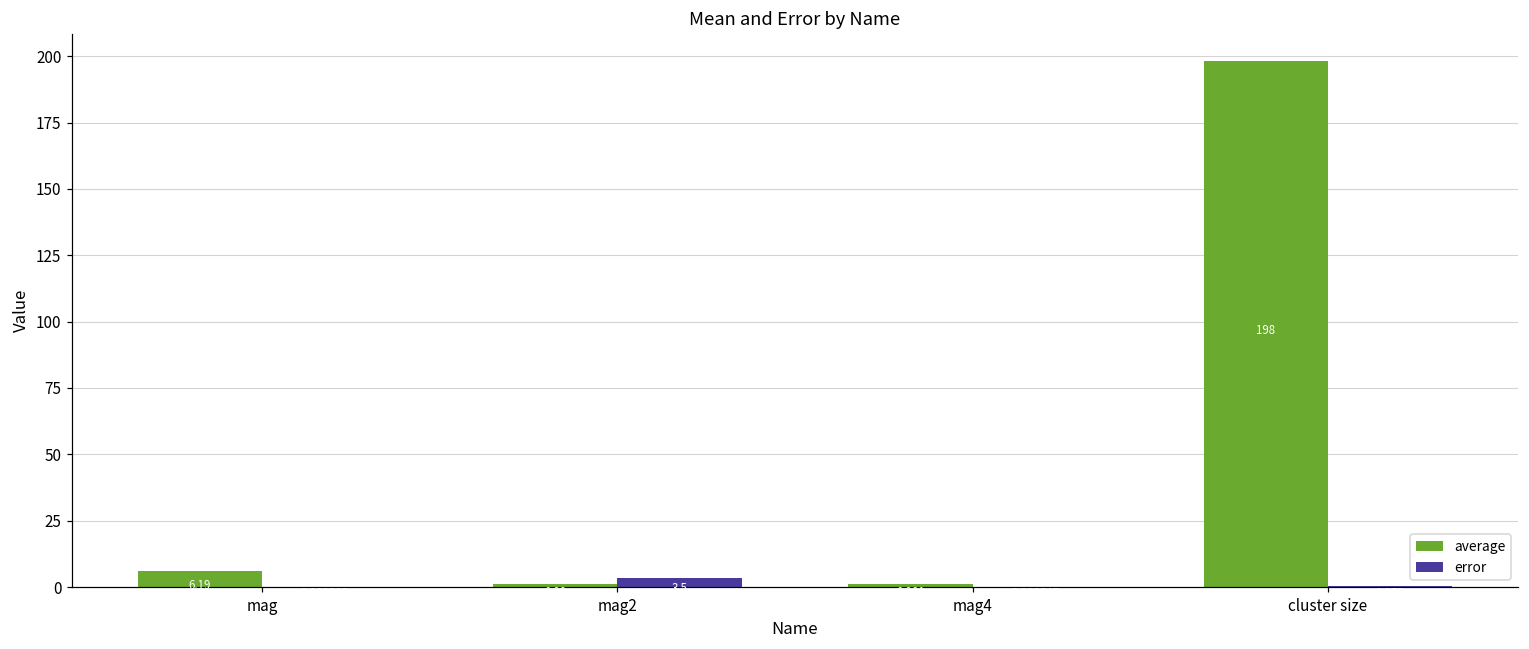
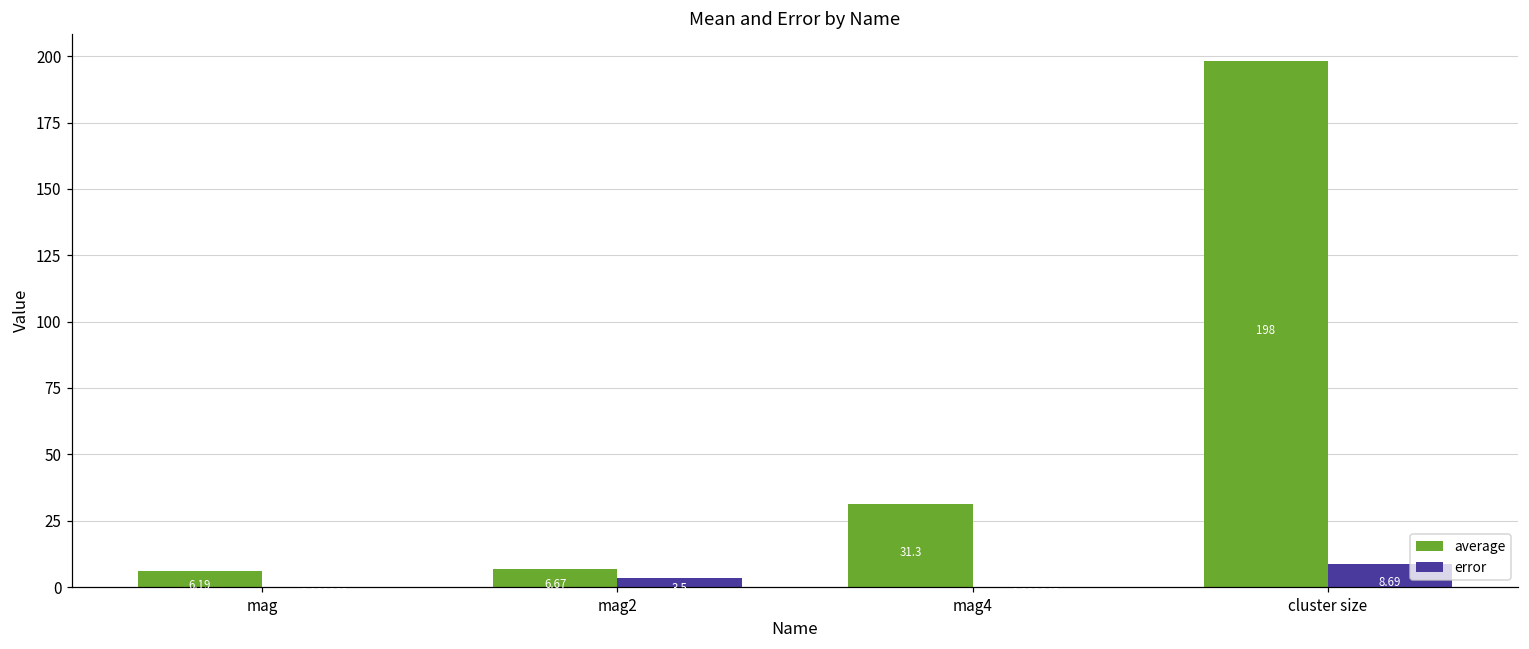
  {
    "average": {
-     "mag2": 1,
-     "mag4": 1
+     "mag2": 7,
+     "mag4": 31
    },
    "error": {
-     "cluster size": 0
+     "cluster size": 9
    }
  }
